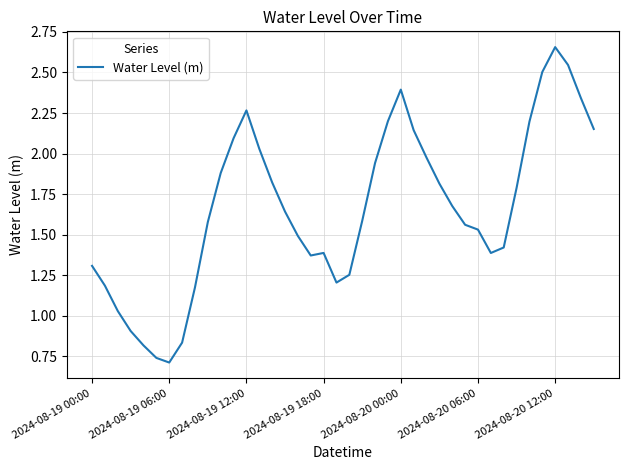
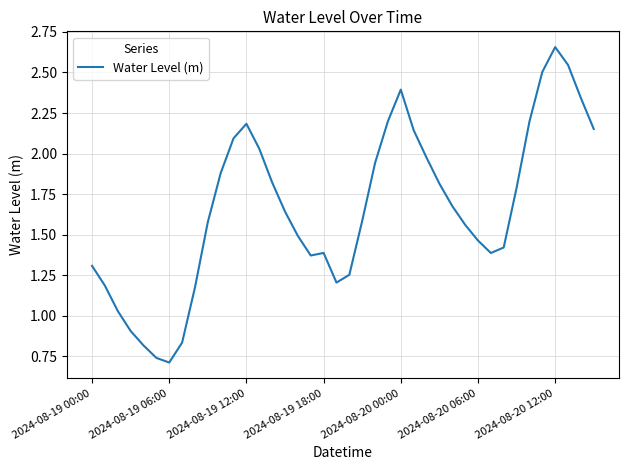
  {
    "2024-08-19 00:00": 1.31,
    "2024-08-19 06:00": 0.71,
-   "2024-08-19 12:00": 2.27,
+   "2024-08-19 12:00": 2.18,
    "2024-08-19 18:00": 1.39,
    "2024-08-20 00:00": 2.39,
-   "2024-08-20 06:00": 1.53,
+   "2024-08-20 06:00": 1.46,
    "2024-08-20 12:00": 2.66
  }
